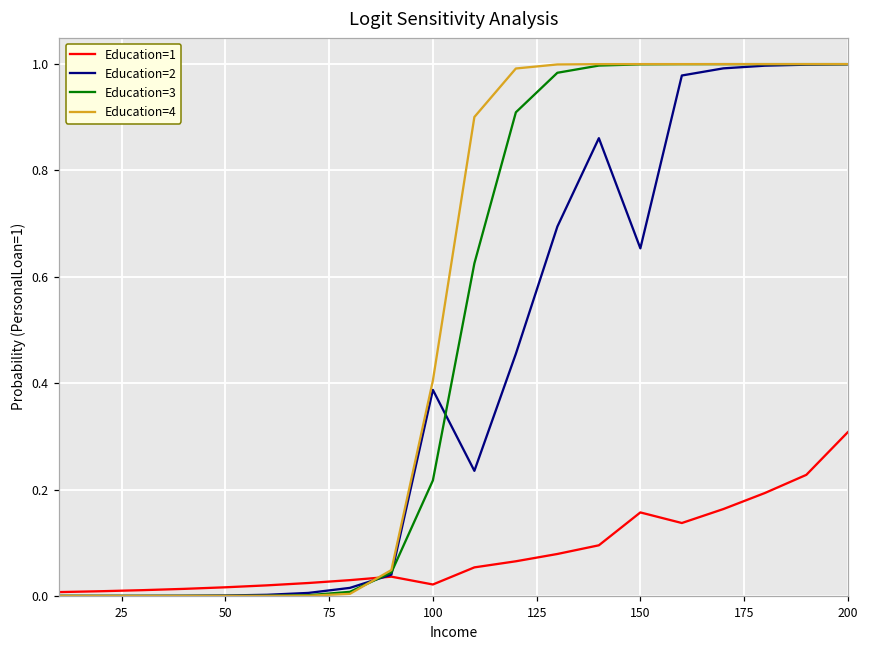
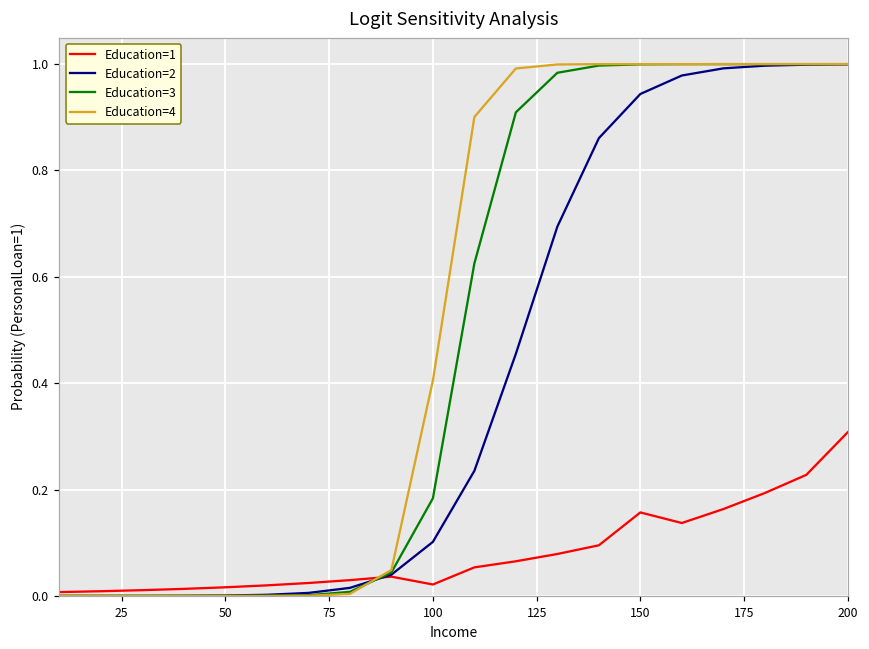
  {
    "Education=1": {
      "50": 0.02,
      "100": 0.02,
      "150": 0.16,
      "200": 0.31
    },
    "Education=2": {
-     "100": 0.39,
-     "150": 0.65
+     "100": 0.10,
+     "150": 0.94
    },
    "Education=3": {
-     "100": 0.22
+     "100": 0.18
    },
    "Education=4": {
      "100": 0.40
    }
  }
